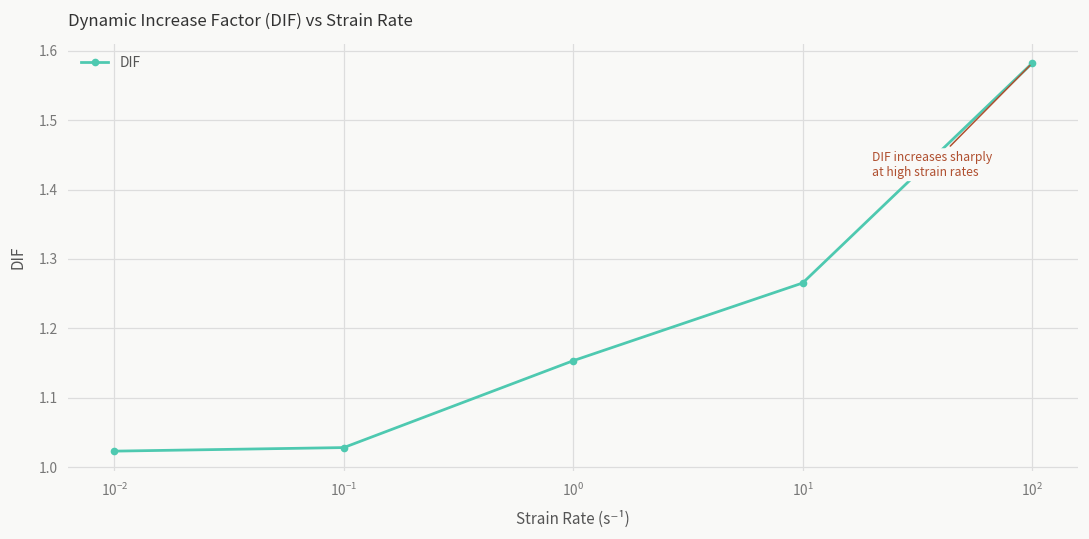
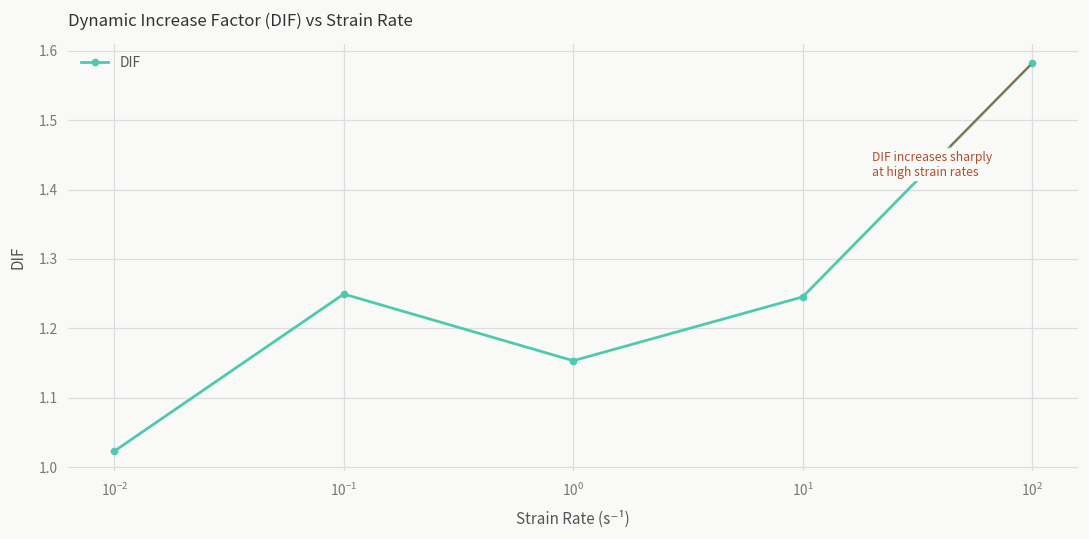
  {
    "10^-2": 1.02,
-   "10^-1": 1.03,
+   "10^-1": 1.25,
    "10^0": 1.15,
-   "10^1": 1.27,
+   "10^1": 1.25,
    "10^2": 1.58
  }
